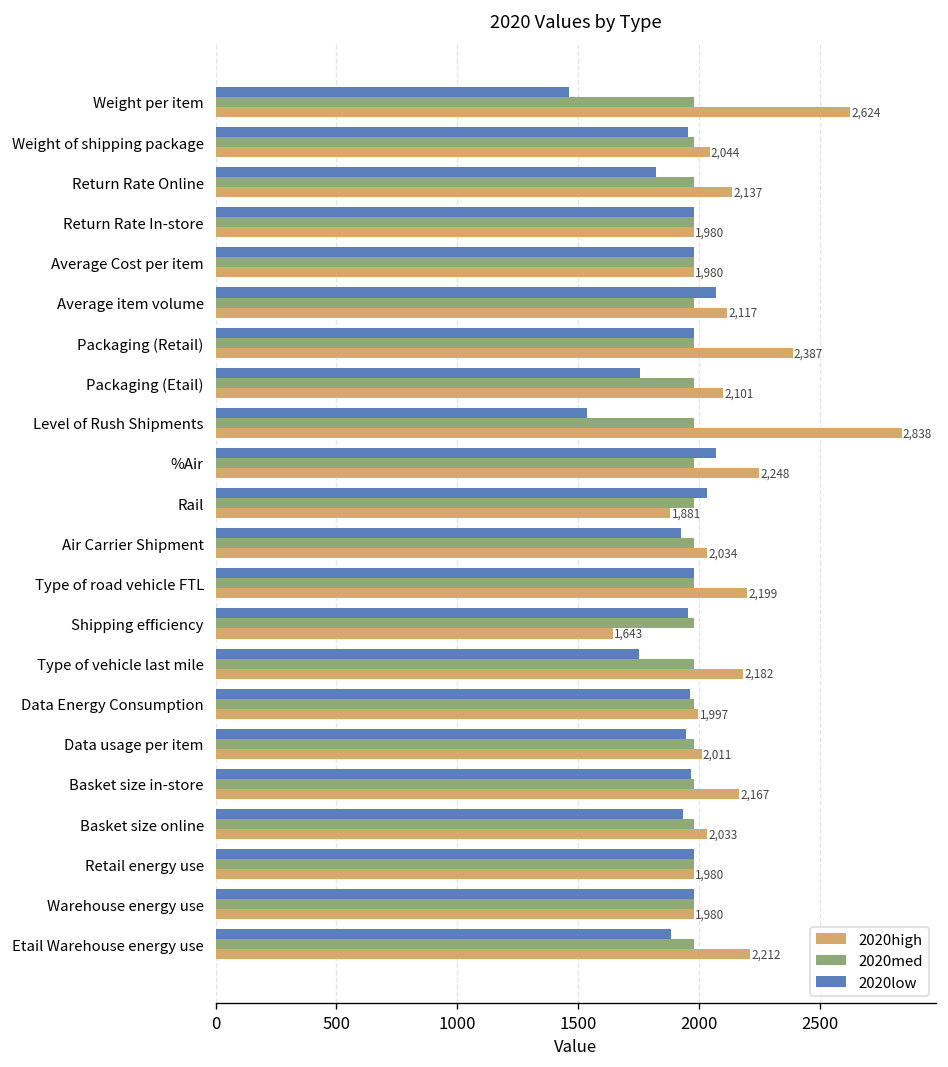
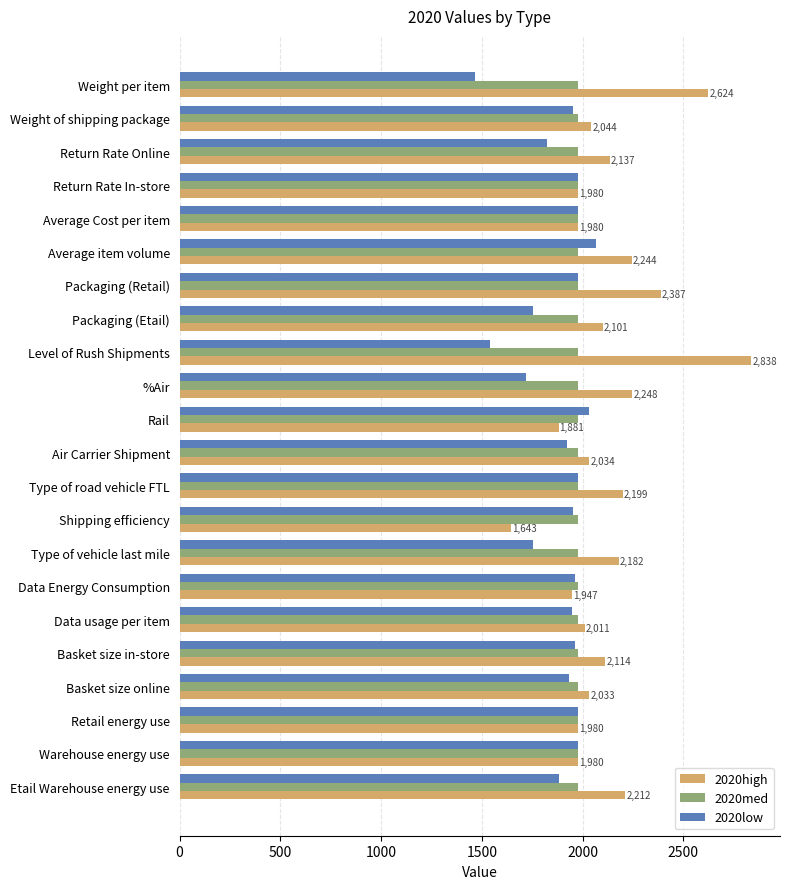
  {
    "2020high": {
      "Weight per item": "2,624",
      "Weight of shipping package": "2,044",
      "Return Rate Online": "2,137",
      "Return Rate In-store": "1,980",
      "Average Cost per item": "1,980",
-     "Average item volume": "2,117",
+     "Average item volume": "2,244",
      "Packaging (Retail)": "2,387",
      "Packaging (Etail)": "2,101",
      "Level of Rush Shipments": "2,838",
      "%Air": "2,248",
      "Rail": "1,881",
      "Air Carrier Shipment": "2,034",
      "Type of road vehicle FTL": "2,199",
      "Shipping efficiency": "1,643",
      "Type of vehicle last mile": "2,182",
-     "Data Energy Consumption": "1,997",
+     "Data Energy Consumption": "1,947",
      "Data usage per item": "2,011",
-     "Basket size in-store": "2,167",
+     "Basket size in-store": "2,114",
      "Basket size online": "2,033",
      "Retail energy use": "1,980",
      "Warehouse energy use": "1,980",
      "Etail Warehouse energy use": "2,212"
    },
    "2020med": {
      "Weight per item": "1980",
      "Weight of shipping package": "1980",
      "Return Rate Online": "1980",
      "Packaging (Retail)": "1980",
      "Packaging (Etail)": "1980",
      "Level of Rush Shipments": "1980",
      "%Air": "1980",
      "Rail": "1980",
      "Air Carrier Shipment": "1980",
      "Type of road vehicle FTL": "1980",
      "Shipping efficiency": "1980",
      "Type of vehicle last mile": "1980",
      "Data Energy Consumption": "1980",
      "Data usage per item": "1980",
      "Basket size in-store": "1980",
      "Basket size online": "1980"
    },
    "2020low": {
      "Weight per item": "1460",
      "Weight of shipping package": "1950",
      "Return Rate Online": "1820",
      "Average item volume": "2070",
      "Packaging (Retail)": "1980",
      "Packaging (Etail)": "1760",
      "Level of Rush Shipments": "1540",
-     "%Air": "2070",
+     "%Air": "1720",
      "Rail": "2030",
      "Air Carrier Shipment": "1930",
      "Type of road vehicle FTL": "1980",
      "Shipping efficiency": "1950",
      "Type of vehicle last mile": "1750",
      "Data Energy Consumption": "1960",
      "Data usage per item": "1950",
      "Basket size in-store": "1960",
      "Basket size online": "1930",
      "Etail Warehouse energy use": "1890"
    }
  }
